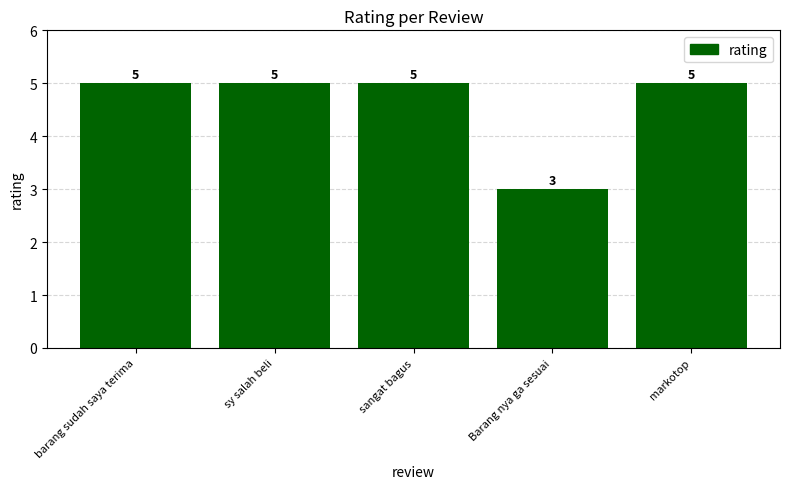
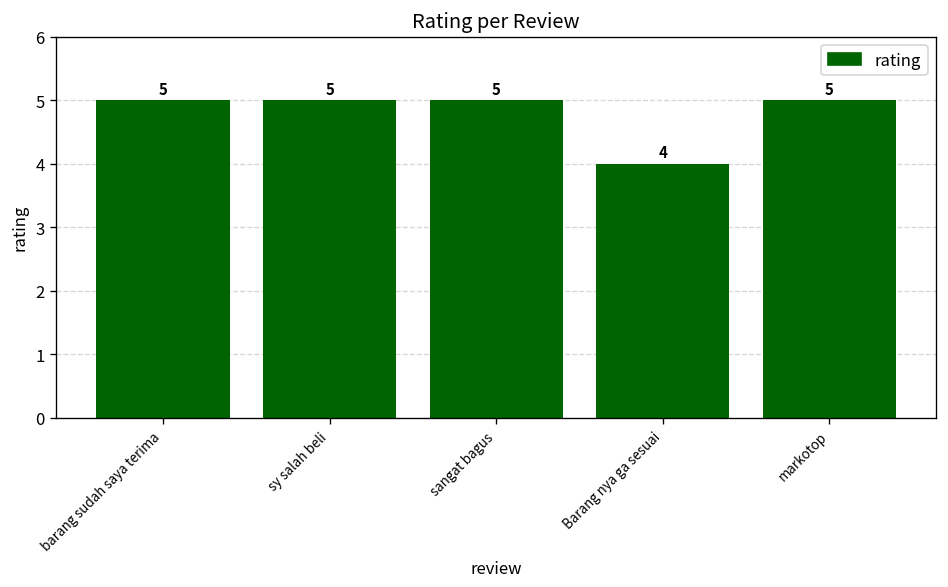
  {
    "barang sudah saya terima": 5,
    "sy salah beli": 5,
    "sangat bagus": 5,
-   "Barang nya ga sesuai": 3,
+   "Barang nya ga sesuai": 4,
    "markotop": 5
  }
